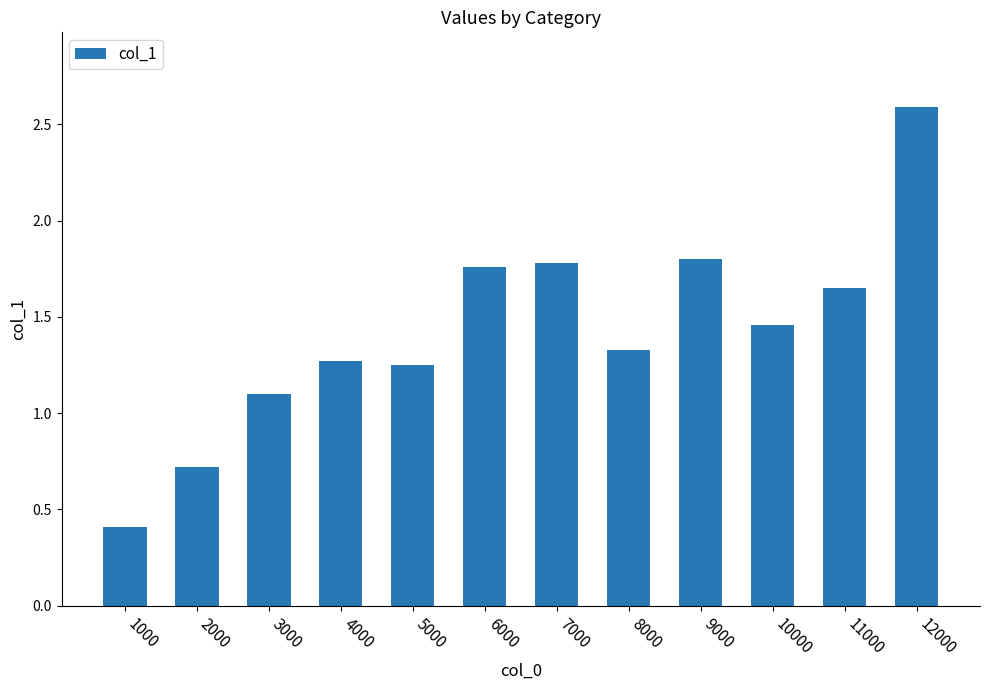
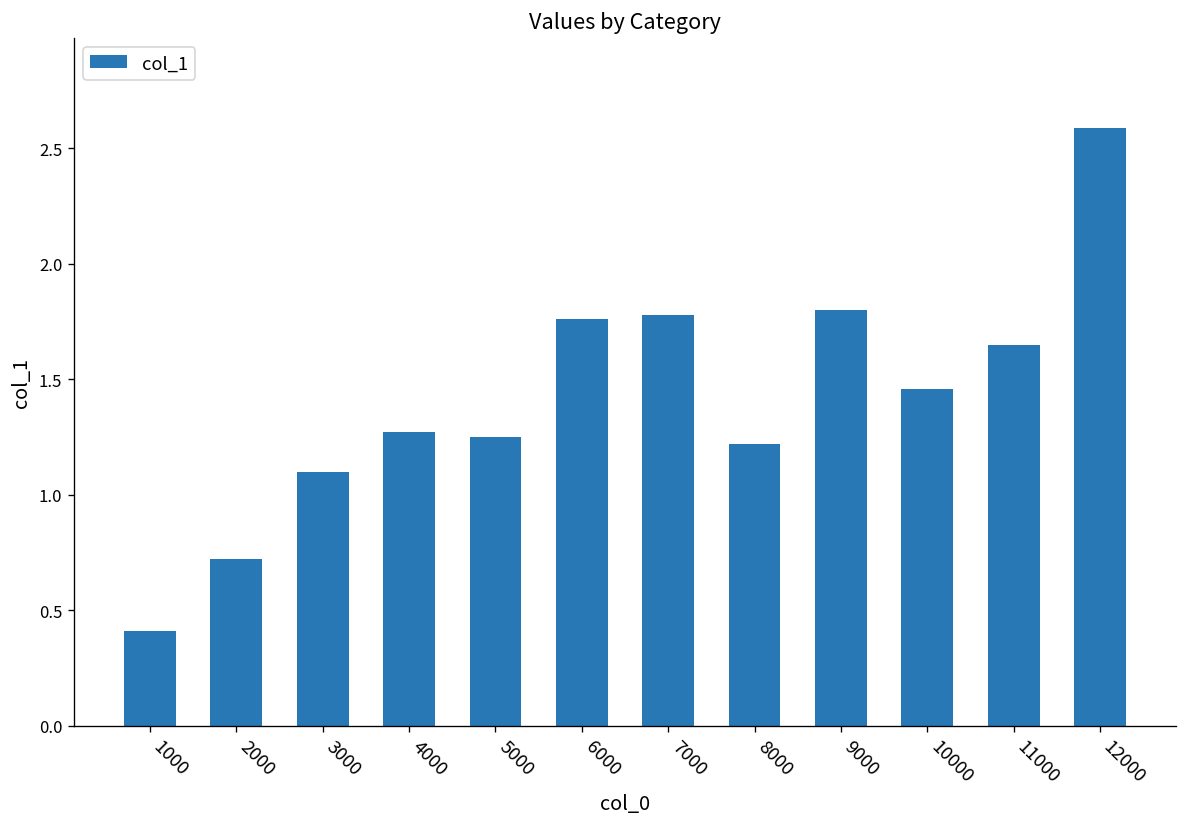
  {
    "1000": 0.41,
    "2000": 0.72,
    "3000": 1.10,
    "4000": 1.27,
    "5000": 1.25,
    "6000": 1.76,
    "7000": 1.78,
-   "8000": 1.33,
+   "8000": 1.22,
    "9000": 1.80,
    "10000": 1.46,
    "11000": 1.65,
    "12000": 2.59
  }
